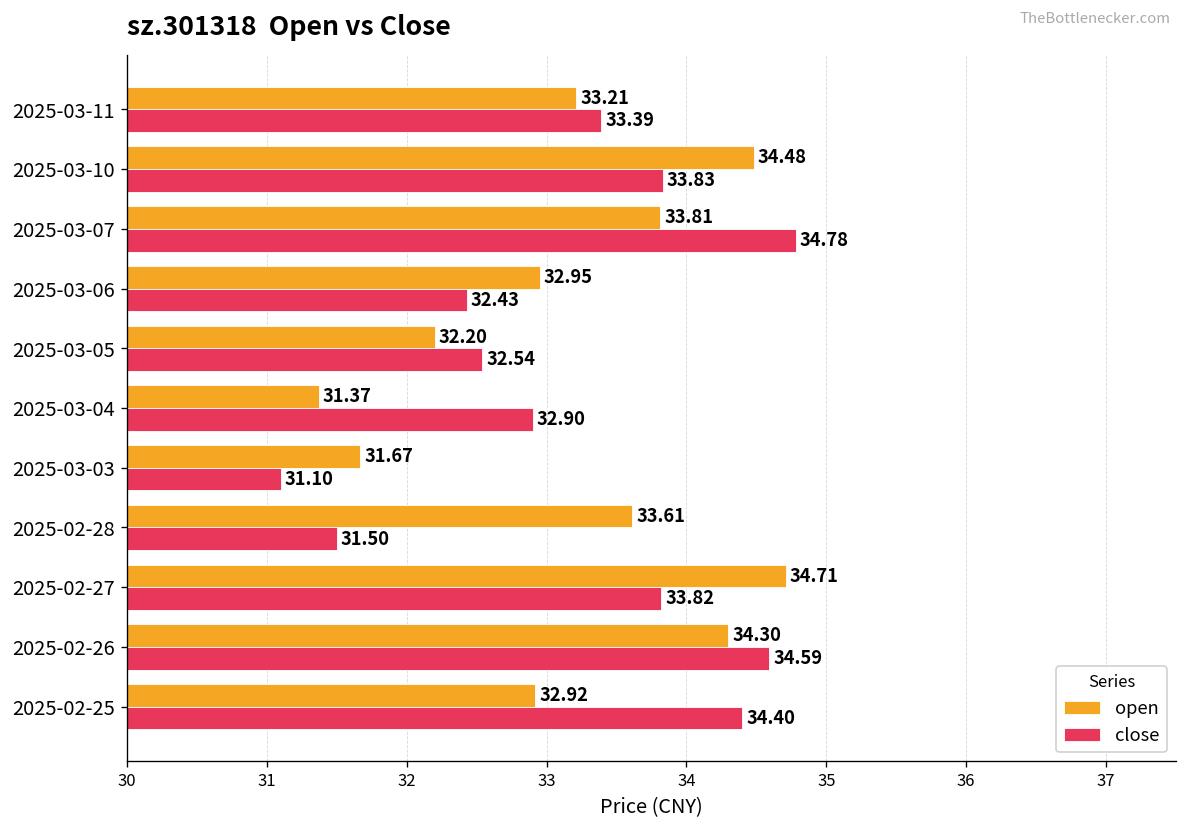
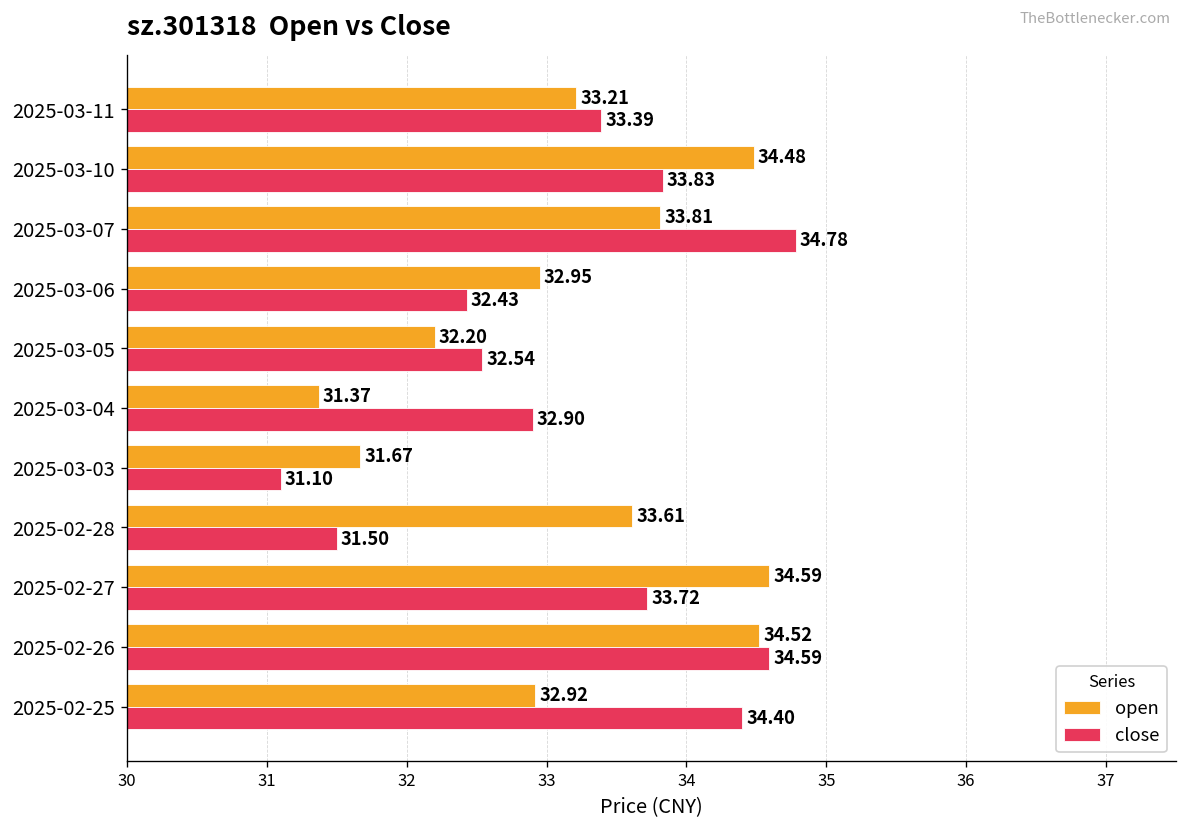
  {
    "open": {
      "2025-03-11": 33.21,
      "2025-03-10": 34.48,
      "2025-03-07": 33.81,
      "2025-03-06": 32.95,
      "2025-03-05": 32.20,
      "2025-03-04": 31.37,
      "2025-03-03": 31.67,
      "2025-02-28": 33.61,
-     "2025-02-27": 34.71,
-     "2025-02-26": 34.30,
+     "2025-02-27": 34.59,
+     "2025-02-26": 34.52,
      "2025-02-25": 32.92
    },
    "close": {
      "2025-03-11": 33.39,
      "2025-03-10": 33.83,
      "2025-03-07": 34.78,
      "2025-03-06": 32.43,
      "2025-03-05": 32.54,
      "2025-03-04": 32.90,
      "2025-03-03": 31.10,
      "2025-02-28": 31.50,
-     "2025-02-27": 33.82,
+     "2025-02-27": 33.72,
      "2025-02-26": 34.59,
      "2025-02-25": 34.40
    }
  }
